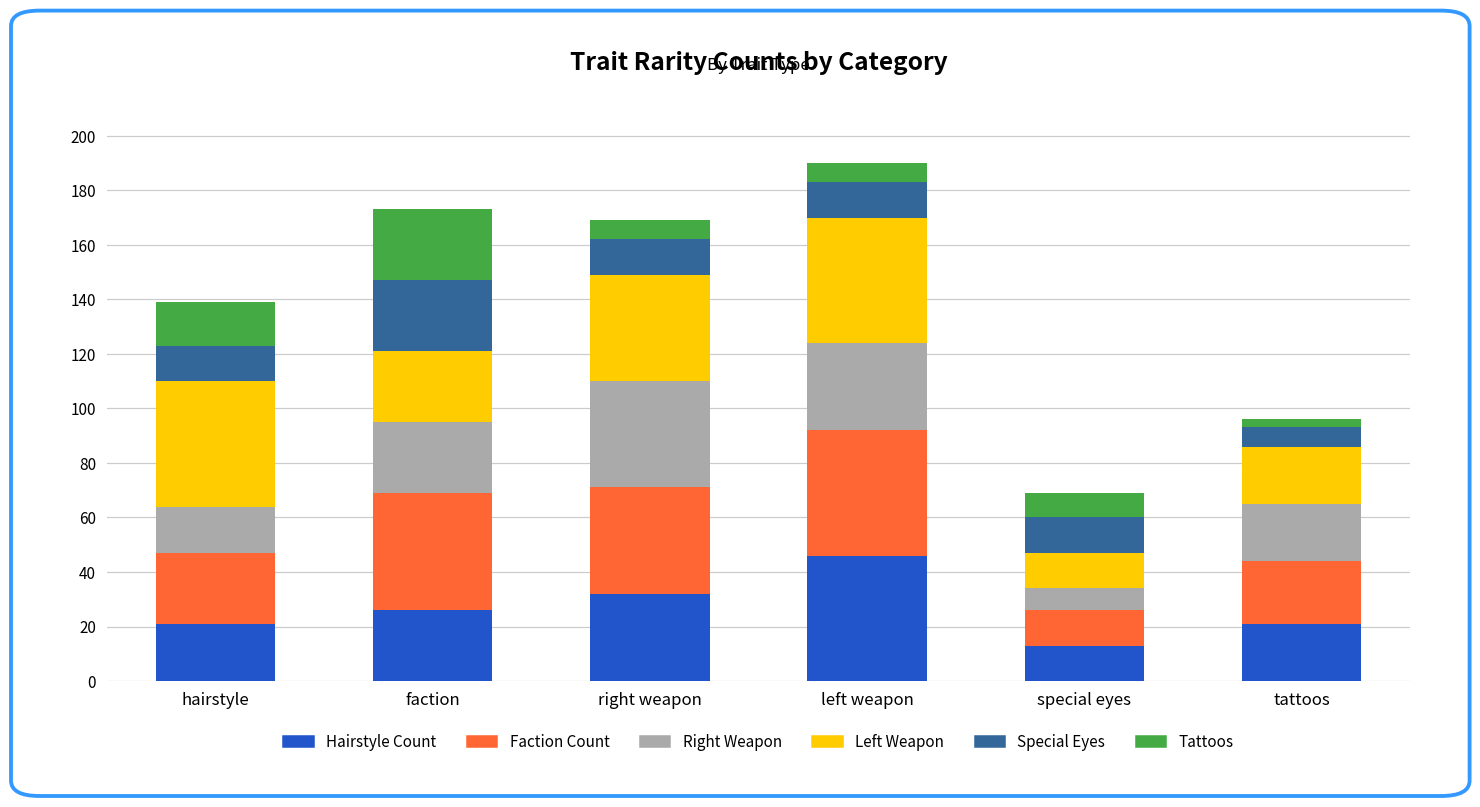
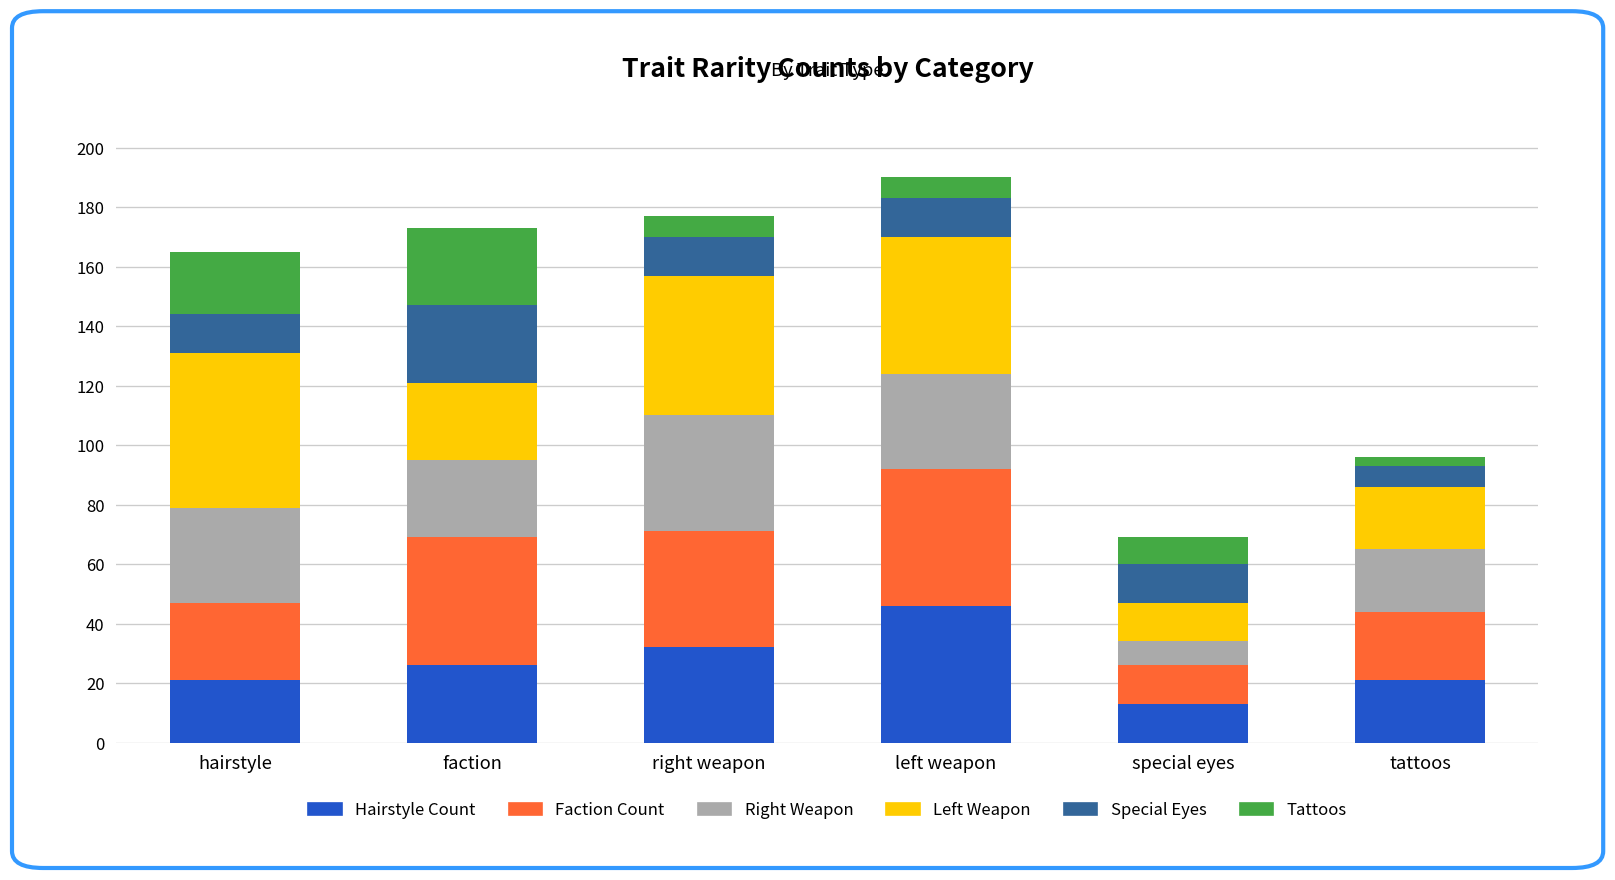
  {
    "Faction Count": {
      "hairstyle": 26,
      "faction": 43,
      "right weapon": 39,
      "left weapon": 46,
      "special eyes": 13,
      "tattoos": 23
    },
    "Right Weapon": {
-     "hairstyle": 17,
+     "hairstyle": 32,
      "faction": 26,
      "right weapon": 39,
      "left weapon": 32,
      "special eyes": 8,
      "tattoos": 21
    },
    "Left Weapon": {
-     "hairstyle": 46,
+     "hairstyle": 52,
      "faction": 26,
-     "right weapon": 39,
+     "right weapon": 47,
      "left weapon": 46,
      "special eyes": 13,
      "tattoos": 21
    },
    "Tattoos": {
-     "hairstyle": 16,
+     "hairstyle": 21,
      "faction": 26,
      "right weapon": 7,
      "left weapon": 7,
      "special eyes": 9,
      "tattoos": 3
    }
  }
